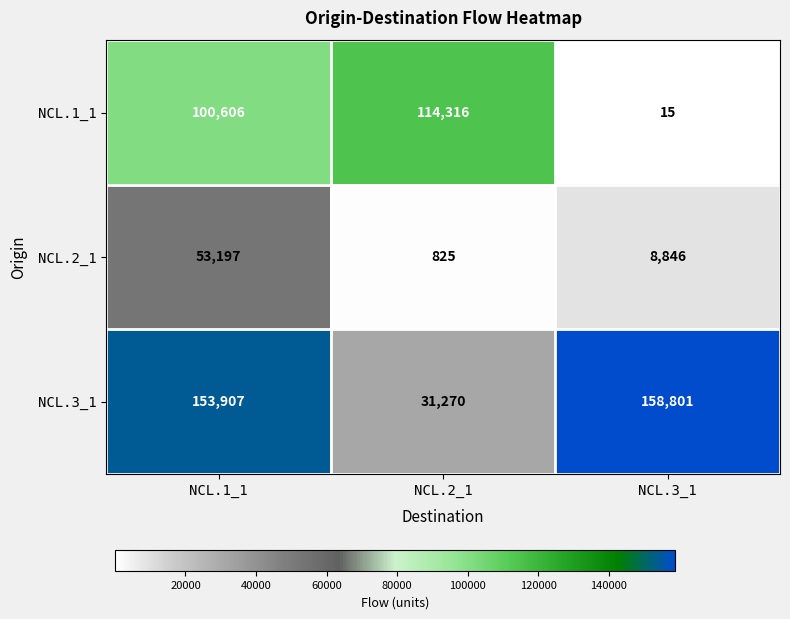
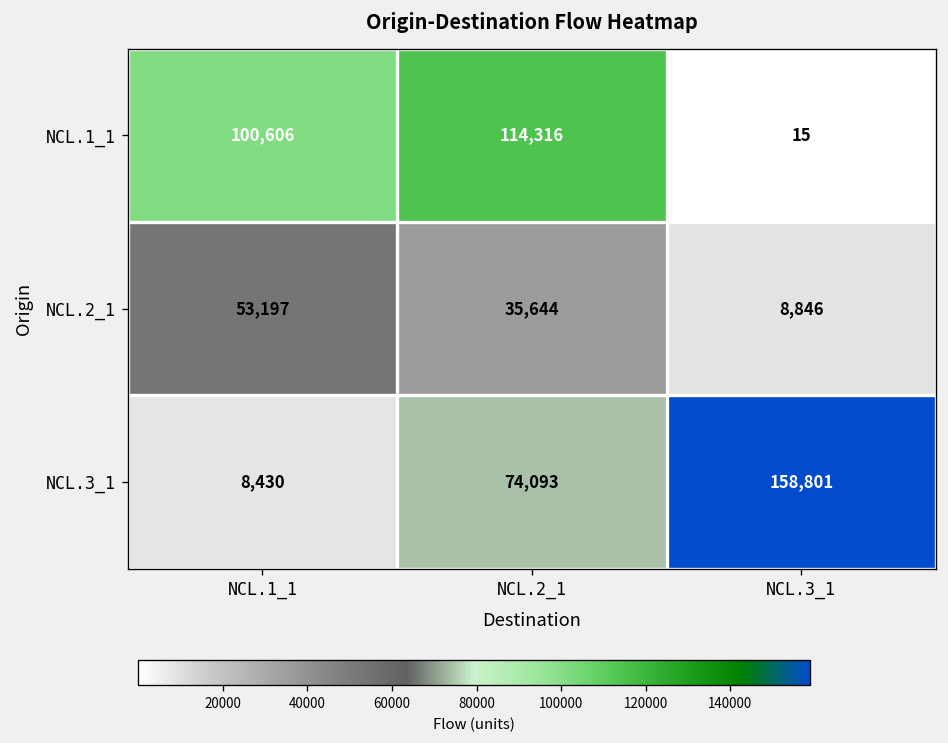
  {
    "NCL.1_1": {
      "NCL.1_1": "100,606",
      "NCL.2_1": "114,316",
      "NCL.3_1": "15"
    },
    "NCL.2_1": {
      "NCL.1_1": "53,197",
-     "NCL.2_1": "825",
+     "NCL.2_1": "35,644",
      "NCL.3_1": "8,846"
    },
    "NCL.3_1": {
-     "NCL.1_1": "153,907",
-     "NCL.2_1": "31,270",
+     "NCL.1_1": "8,430",
+     "NCL.2_1": "74,093",
      "NCL.3_1": "158,801"
    }
  }
